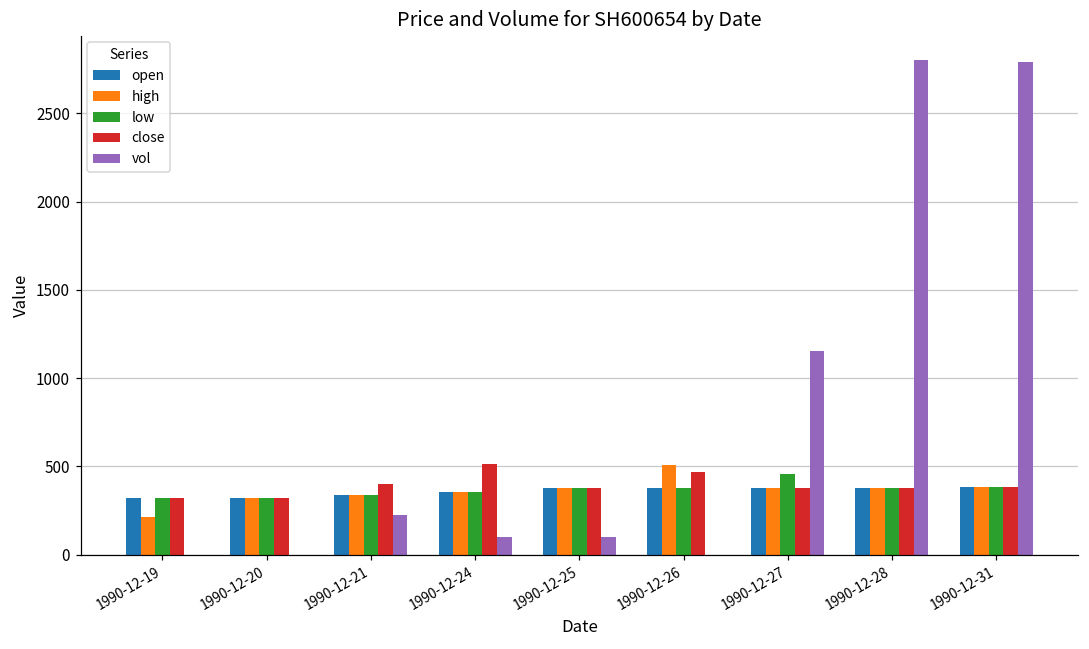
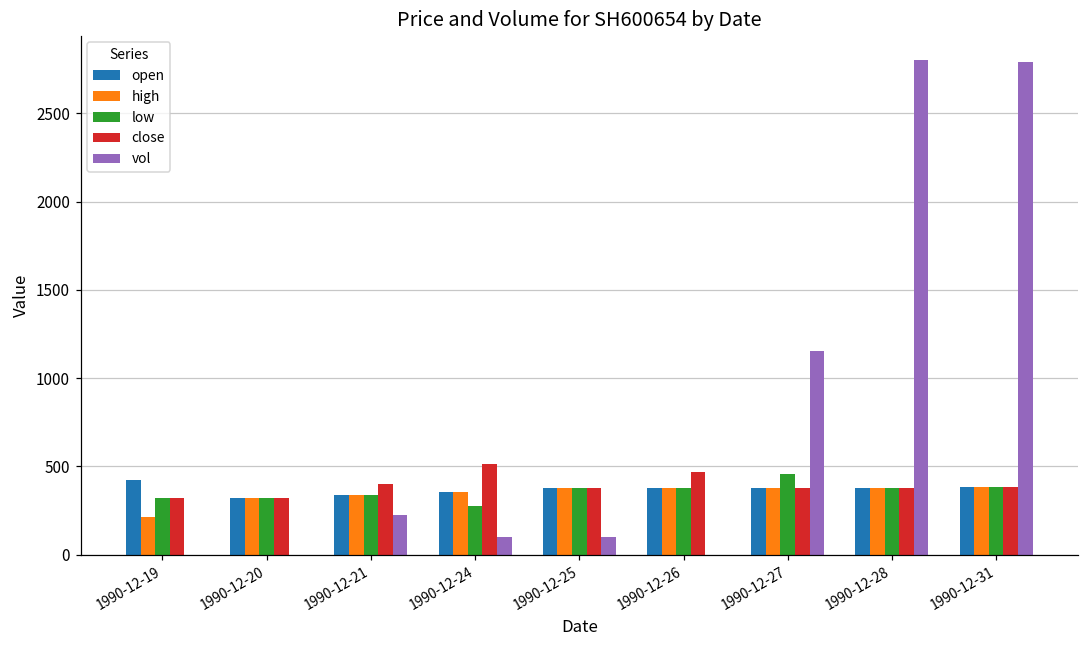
  {
    "open": {
-     "1990-12-19": 320,
+     "1990-12-19": 420,
      "1990-12-20": 320,
      "1990-12-21": 340,
      "1990-12-24": 360,
      "1990-12-25": 370,
      "1990-12-26": 370,
      "1990-12-27": 370,
      "1990-12-28": 380,
      "1990-12-31": 380
    },
    "high": {
      "1990-12-19": 210,
      "1990-12-20": 320,
      "1990-12-21": 340,
      "1990-12-24": 360,
      "1990-12-25": 370,
-     "1990-12-26": 510,
+     "1990-12-26": 370,
      "1990-12-27": 370,
      "1990-12-28": 380,
      "1990-12-31": 380
    },
    "low": {
      "1990-12-19": 320,
      "1990-12-20": 320,
      "1990-12-21": 340,
-     "1990-12-24": 360,
+     "1990-12-24": 270,
      "1990-12-25": 370,
      "1990-12-26": 370,
      "1990-12-27": 460,
      "1990-12-28": 380,
      "1990-12-31": 380
    },
    "close": {
      "1990-12-19": 320,
      "1990-12-20": 320,
      "1990-12-21": 400,
      "1990-12-24": 510,
      "1990-12-25": 370,
      "1990-12-26": 470,
      "1990-12-27": 370,
      "1990-12-28": 380,
      "1990-12-31": 380
    },
    "vol": {
      "1990-12-19": 0,
      "1990-12-20": 0,
      "1990-12-21": 220,
      "1990-12-24": 100,
      "1990-12-25": 100,
      "1990-12-26": 0,
      "1990-12-27": 1150,
      "1990-12-28": 2800,
      "1990-12-31": 2790
    }
  }
